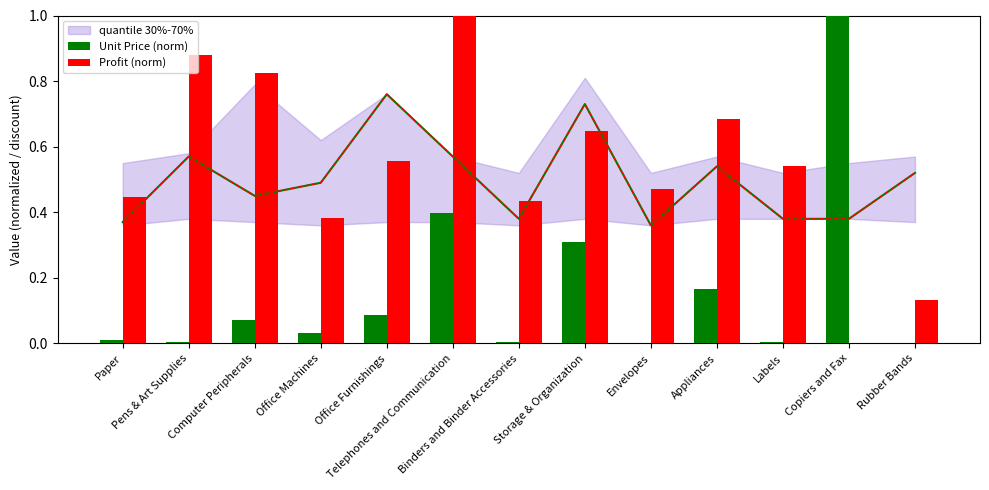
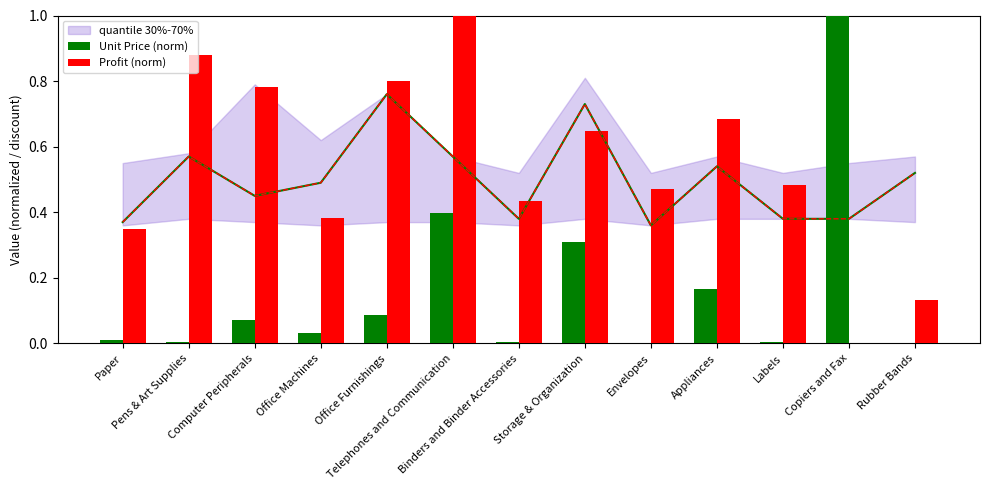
  {
    "Profit (norm)": {
-     "Paper": 0.45,
+     "Paper": 0.35,
      "Pens & Art Supplies": 0.88,
-     "Computer Peripherals": 0.83,
+     "Computer Peripherals": 0.78,
      "Office Machines": 0.38,
-     "Office Furnishings": 0.56,
+     "Office Furnishings": 0.80,
      "Telephones and Communication": 1.00,
      "Binders and Binder Accessories": 0.43,
      "Storage & Organization": 0.65,
      "Envelopes": 0.47,
      "Appliances": 0.69,
-     "Labels": 0.54,
+     "Labels": 0.48,
      "Copiers and Fax": 0.00,
      "Rubber Bands": 0.13
    }
  }
